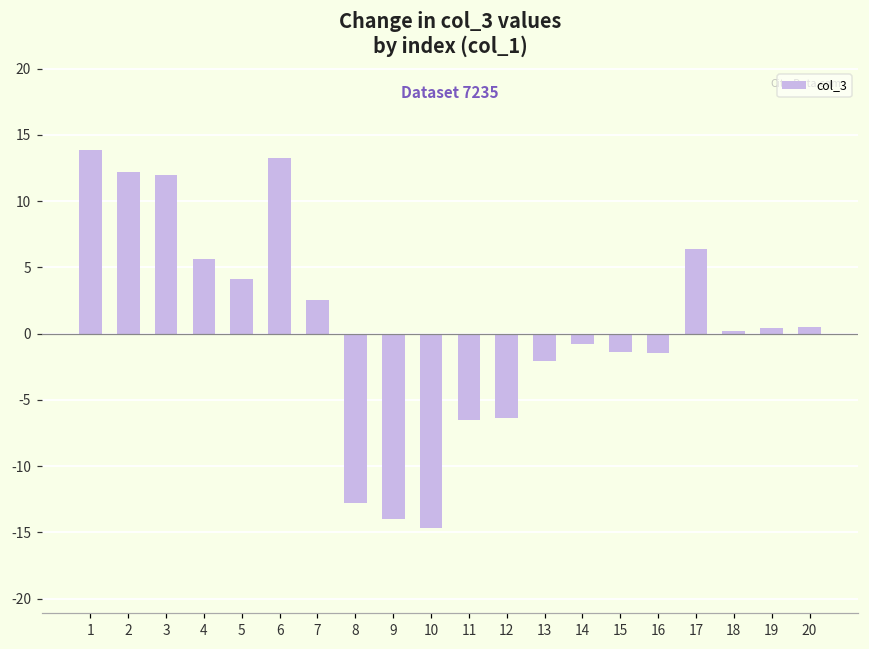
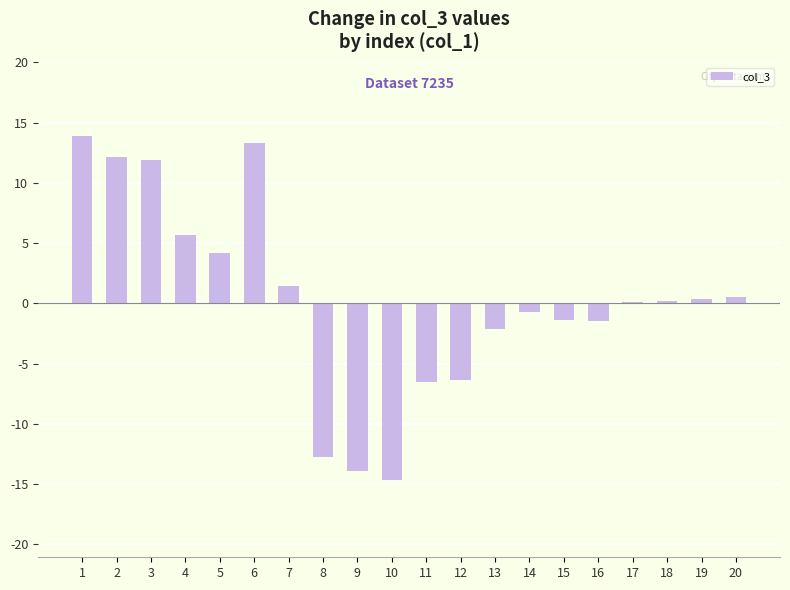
  {
    "1": 13.9,
    "2": 12.2,
    "3": 11.9,
    "4": 5.7,
    "5": 4.1,
    "6": 13.3,
-   "7": 2.6,
+   "7": 1.4,
    "8": -12.8,
    "9": -14.0,
    "10": -14.7,
    "11": -6.5,
    "12": -6.4,
    "13": -2.1,
    "14": -0.8,
    "15": -1.4,
    "16": -1.5,
-   "17": 6.4,
+   "17": 0.1,
    "19": 0.4,
    "20": 0.5
  }
